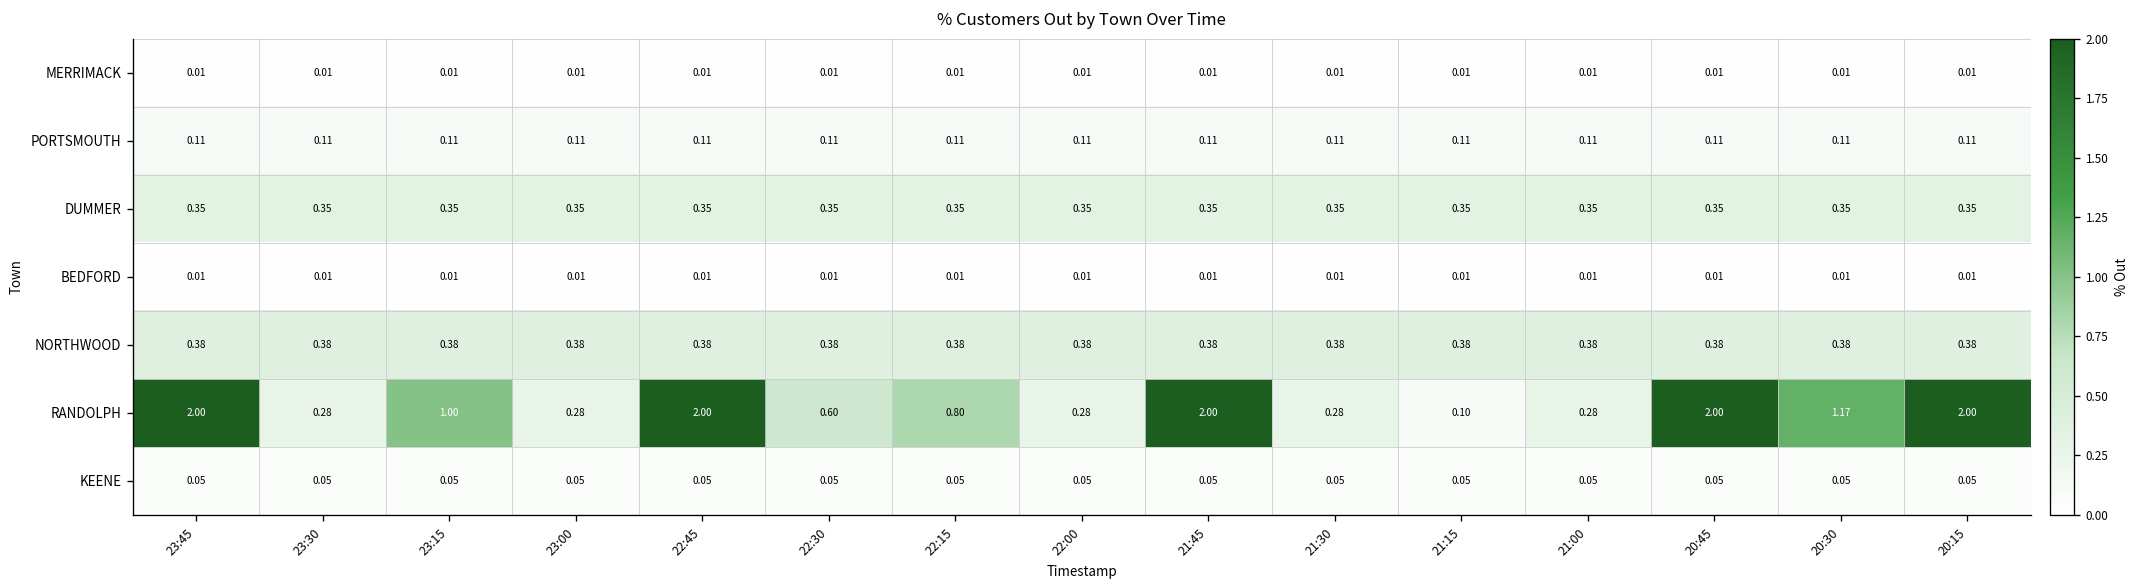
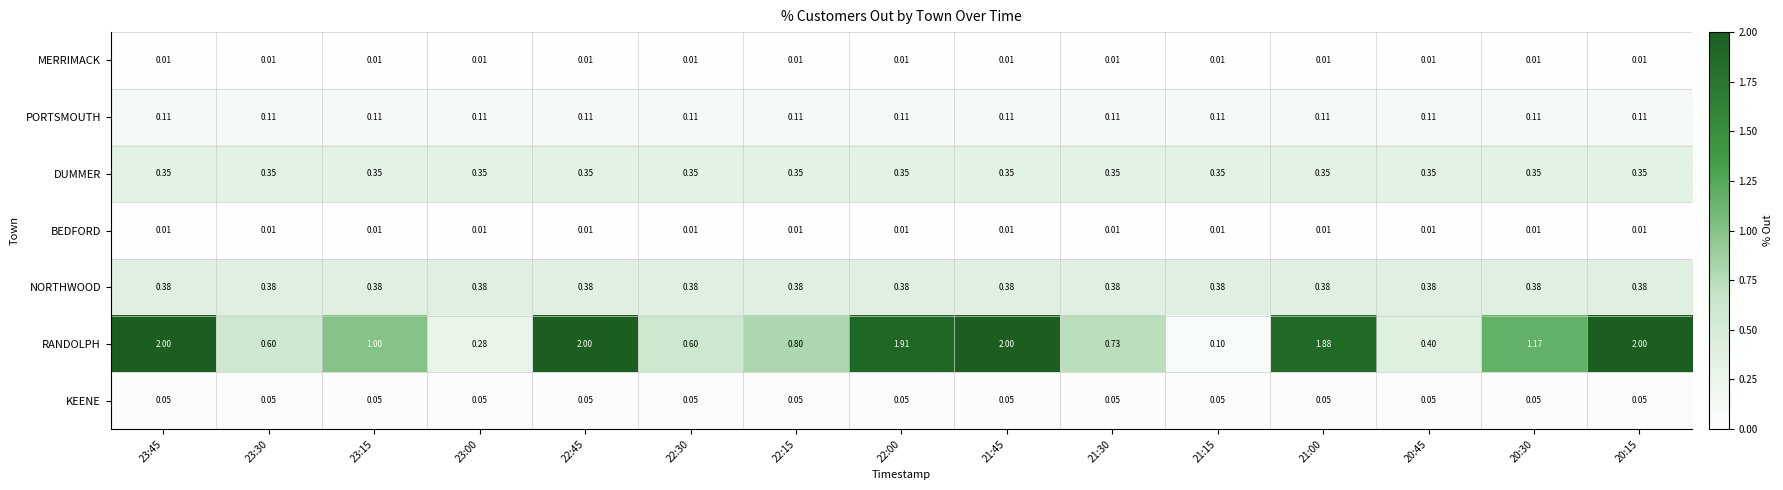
  {
    "MERRIMACK": {
      "23:45": 0.01,
      "23:30": 0.01,
      "23:15": 0.01,
      "23:00": 0.01,
      "22:45": 0.01,
      "22:30": 0.01,
      "22:15": 0.01,
      "22:00": 0.01,
      "21:45": 0.01,
      "21:30": 0.01,
      "21:15": 0.01,
      "21:00": 0.01,
      "20:45": 0.01,
      "20:30": 0.01,
      "20:15": 0.01
    },
    "PORTSMOUTH": {
      "23:45": 0.11,
      "23:30": 0.11,
      "23:15": 0.11,
      "23:00": 0.11,
      "22:45": 0.11,
      "22:30": 0.11,
      "22:15": 0.11,
      "22:00": 0.11,
      "21:45": 0.11,
      "21:30": 0.11,
      "21:15": 0.11,
      "21:00": 0.11,
      "20:45": 0.11,
      "20:30": 0.11,
      "20:15": 0.11
    },
    "DUMMER": {
      "23:45": 0.35,
      "23:30": 0.35,
      "23:15": 0.35,
      "23:00": 0.35,
      "22:45": 0.35,
      "22:30": 0.35,
      "22:15": 0.35,
      "22:00": 0.35,
      "21:45": 0.35,
      "21:30": 0.35,
      "21:15": 0.35,
      "21:00": 0.35,
      "20:45": 0.35,
      "20:30": 0.35,
      "20:15": 0.35
    },
    "BEDFORD": {
      "23:45": 0.01,
      "23:30": 0.01,
      "23:15": 0.01,
      "23:00": 0.01,
      "22:45": 0.01,
      "22:30": 0.01,
      "22:15": 0.01,
      "22:00": 0.01,
      "21:45": 0.01,
      "21:30": 0.01,
      "21:15": 0.01,
      "21:00": 0.01,
      "20:45": 0.01,
      "20:30": 0.01,
      "20:15": 0.01
    },
    "NORTHWOOD": {
      "23:45": 0.38,
      "23:30": 0.38,
      "23:15": 0.38,
      "23:00": 0.38,
      "22:45": 0.38,
      "22:30": 0.38,
      "22:15": 0.38,
      "22:00": 0.38,
      "21:45": 0.38,
      "21:30": 0.38,
      "21:15": 0.38,
      "21:00": 0.38,
      "20:45": 0.38,
      "20:30": 0.38,
      "20:15": 0.38
    },
    "RANDOLPH": {
      "23:45": 2.00,
-     "23:30": 0.28,
+     "23:30": 0.60,
      "23:15": 1.00,
      "23:00": 0.28,
      "22:45": 2.00,
      "22:30": 0.60,
      "22:15": 0.80,
-     "22:00": 0.28,
+     "22:00": 1.91,
      "21:45": 2.00,
-     "21:30": 0.28,
+     "21:30": 0.73,
      "21:15": 0.10,
-     "21:00": 0.28,
-     "20:45": 2.00,
+     "21:00": 1.88,
+     "20:45": 0.40,
      "20:30": 1.17,
      "20:15": 2.00
    },
    "KEENE": {
      "23:45": 0.05,
      "23:30": 0.05,
      "23:15": 0.05,
      "23:00": 0.05,
      "22:45": 0.05,
      "22:30": 0.05,
      "22:15": 0.05,
      "22:00": 0.05,
      "21:45": 0.05,
      "21:30": 0.05,
      "21:15": 0.05,
      "21:00": 0.05,
      "20:45": 0.05,
      "20:30": 0.05,
      "20:15": 0.05
    }
  }
